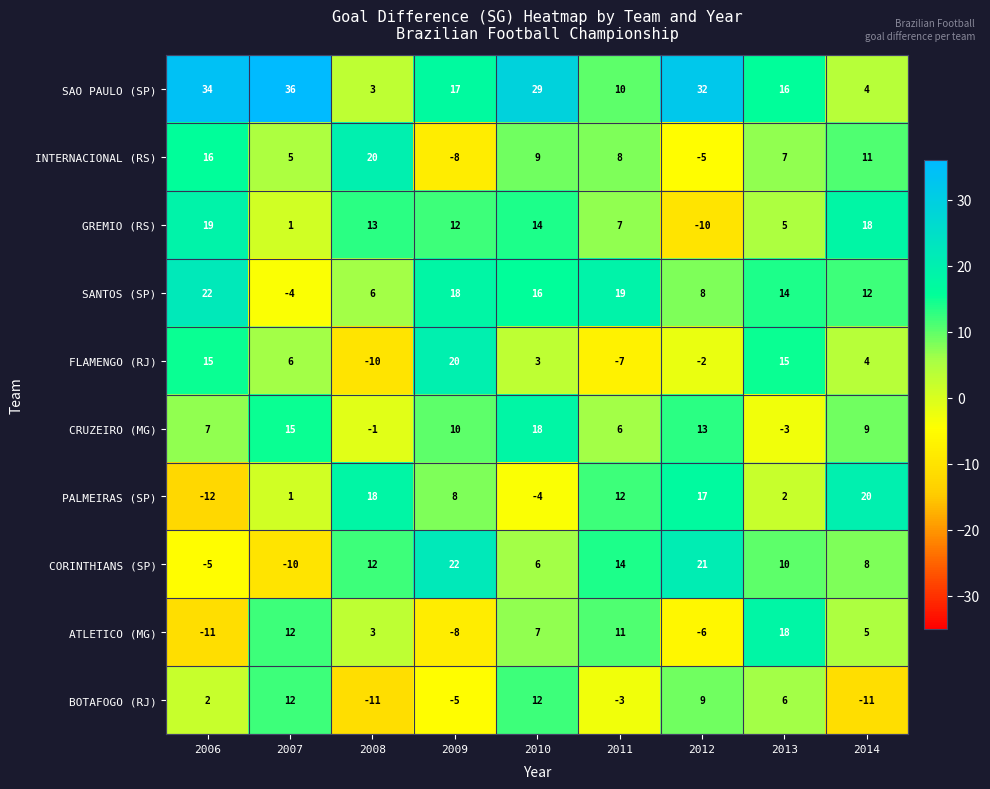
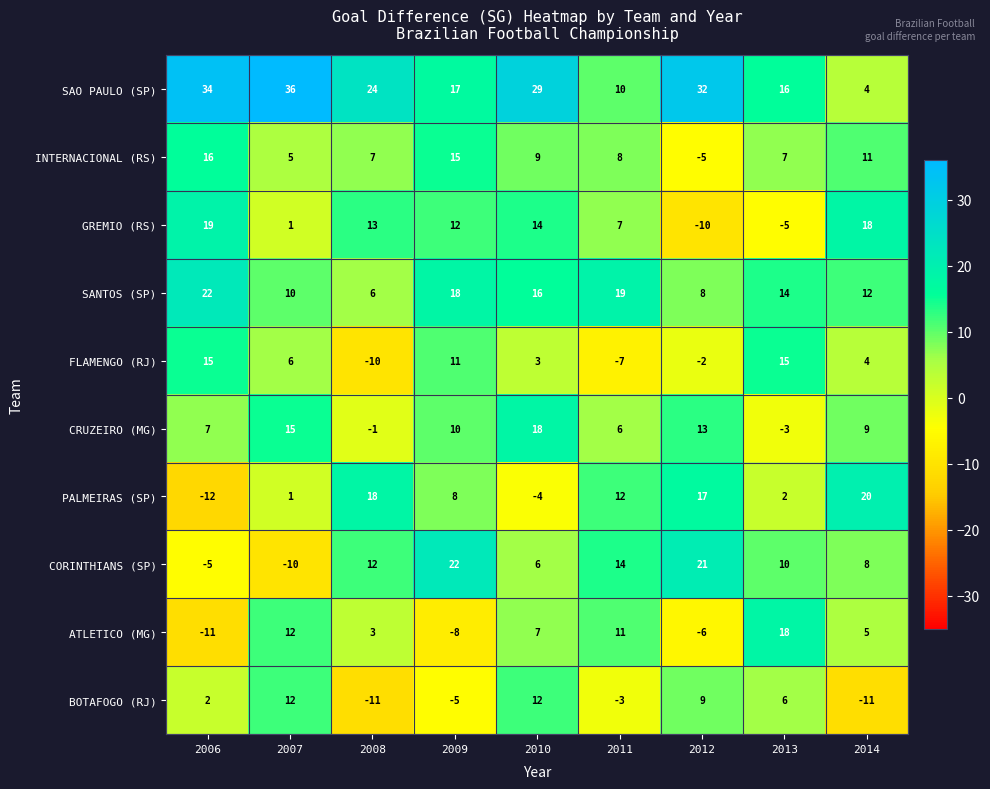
  {
    "SAO PAULO (SP)": {
      "2006": 34,
      "2007": 36,
-     "2008": 3,
+     "2008": 24,
      "2009": 17,
      "2010": 29,
      "2011": 10,
      "2012": 32,
      "2013": 16,
      "2014": 4
    },
    "INTERNACIONAL (RS)": {
      "2006": 16,
      "2007": 5,
-     "2008": 20,
-     "2009": -8,
+     "2008": 7,
+     "2009": 15,
      "2010": 9,
      "2011": 8,
      "2012": -5,
      "2013": 7,
      "2014": 11
    },
    "GREMIO (RS)": {
      "2006": 19,
      "2007": 1,
      "2008": 13,
      "2009": 12,
      "2010": 14,
      "2011": 7,
      "2012": -10,
-     "2013": 5,
+     "2013": -5,
      "2014": 18
    },
    "SANTOS (SP)": {
      "2006": 22,
-     "2007": -4,
+     "2007": 10,
      "2008": 6,
      "2009": 18,
      "2010": 16,
      "2011": 19,
      "2012": 8,
      "2013": 14,
      "2014": 12
    },
    "FLAMENGO (RJ)": {
      "2006": 15,
      "2007": 6,
      "2008": -10,
-     "2009": 20,
+     "2009": 11,
      "2010": 3,
      "2011": -7,
      "2012": -2,
      "2013": 15,
      "2014": 4
    },
    "CRUZEIRO (MG)": {
      "2006": 7,
      "2007": 15,
      "2008": -1,
      "2009": 10,
      "2010": 18,
      "2011": 6,
      "2012": 13,
      "2013": -3,
      "2014": 9
    },
    "PALMEIRAS (SP)": {
      "2006": -12,
      "2007": 1,
      "2008": 18,
      "2009": 8,
      "2010": -4,
      "2011": 12,
      "2012": 17,
      "2013": 2,
      "2014": 20
    },
    "CORINTHIANS (SP)": {
      "2006": -5,
      "2007": -10,
      "2008": 12,
      "2009": 22,
      "2010": 6,
      "2011": 14,
      "2012": 21,
      "2013": 10,
      "2014": 8
    },
    "ATLETICO (MG)": {
      "2006": -11,
      "2007": 12,
      "2008": 3,
      "2009": -8,
      "2010": 7,
      "2011": 11,
      "2012": -6,
      "2013": 18,
      "2014": 5
    },
    "BOTAFOGO (RJ)": {
      "2006": 2,
      "2007": 12,
      "2008": -11,
      "2009": -5,
      "2010": 12,
      "2011": -3,
      "2012": 9,
      "2013": 6,
      "2014": -11
    }
  }
